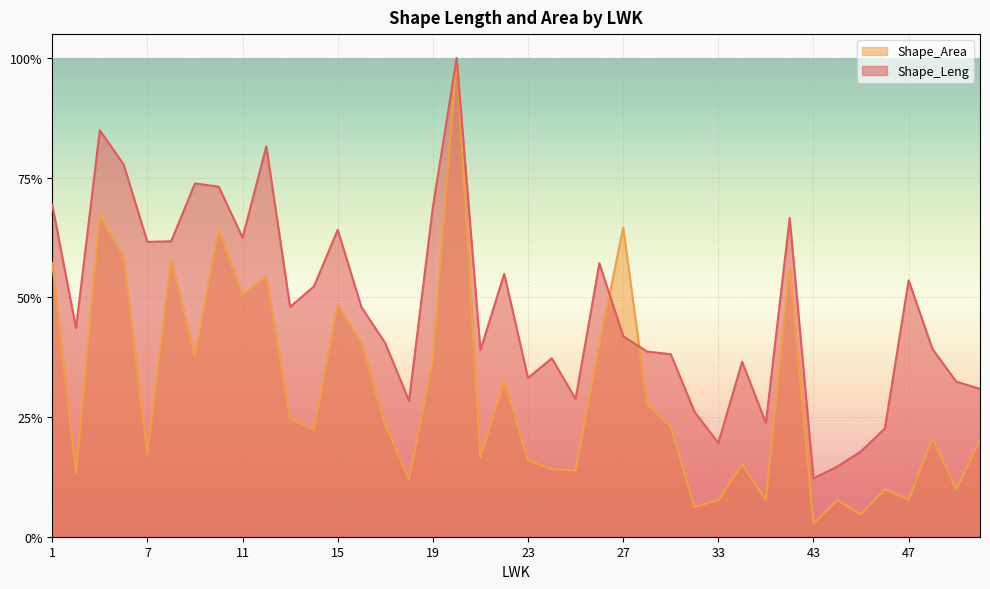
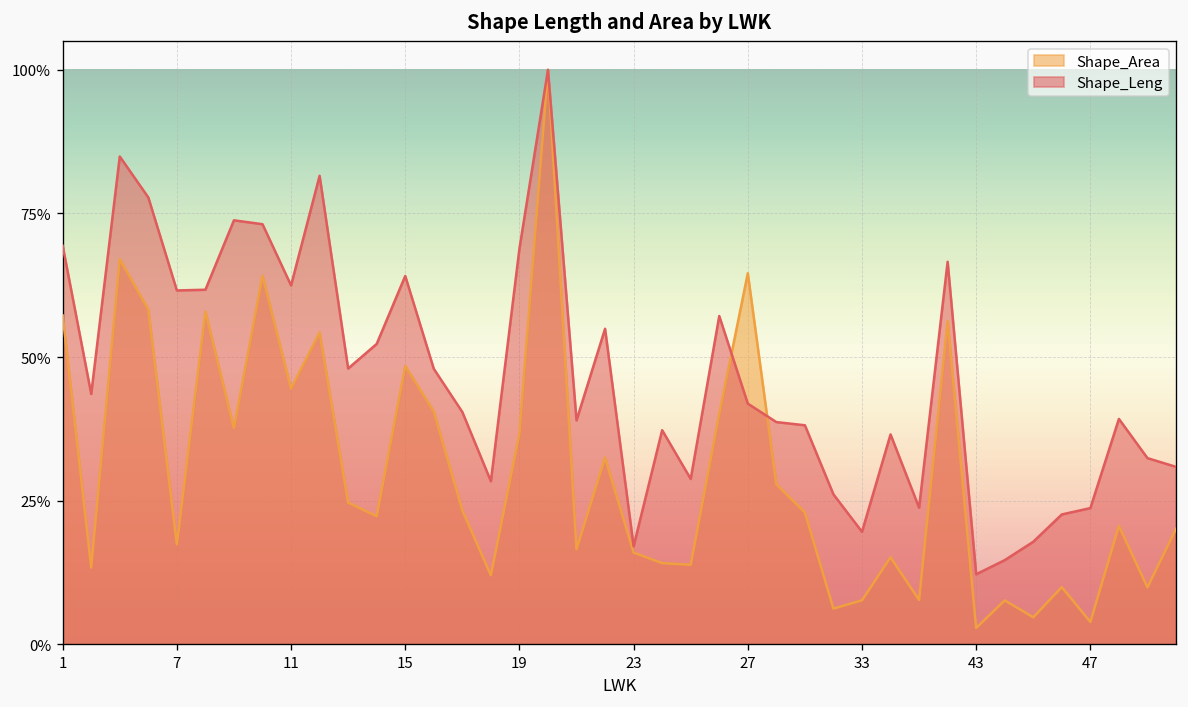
  {
    "Shape_Area": {
      "1": "57%",
      "7": "17%",
-     "11": "51%",
+     "11": "44%",
      "15": "48%",
      "19": "37%",
      "23": "16%",
      "27": "65%",
      "33": "8%",
      "43": "3%",
-     "47": "8%"
+     "47": "4%"
    },
    "Shape_Leng": {
      "1": "69%",
      "7": "62%",
      "11": "62%",
      "15": "64%",
      "19": "69%",
-     "23": "33%",
+     "23": "17%",
      "27": "42%",
      "33": "20%",
      "43": "12%",
-     "47": "54%"
+     "47": "24%"
    }
  }
